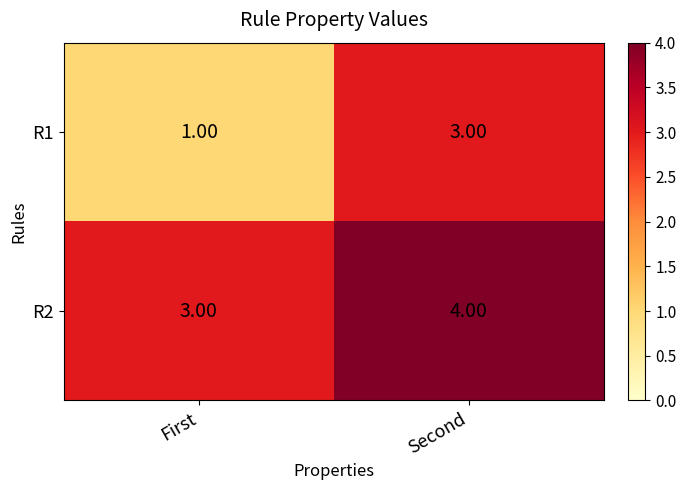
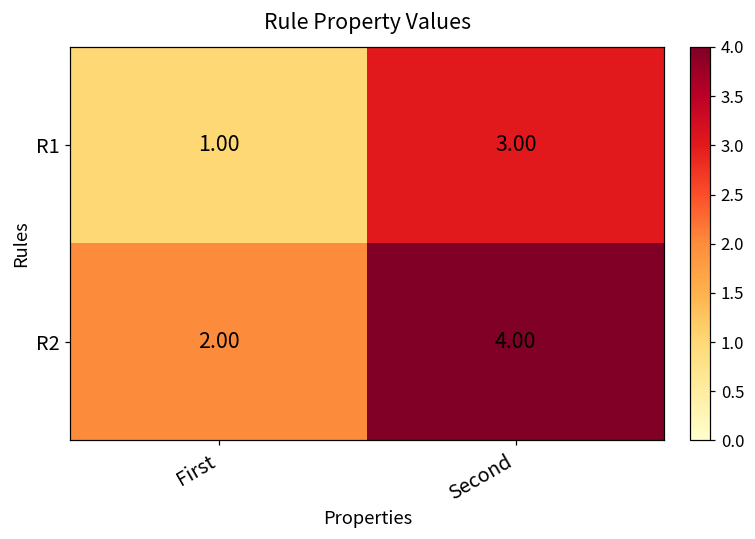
  {
    "R1": {
      "First": 1.00,
      "Second": 3.00
    },
    "R2": {
-     "First": 3.00,
+     "First": 2.00,
      "Second": 4.00
    }
  }
